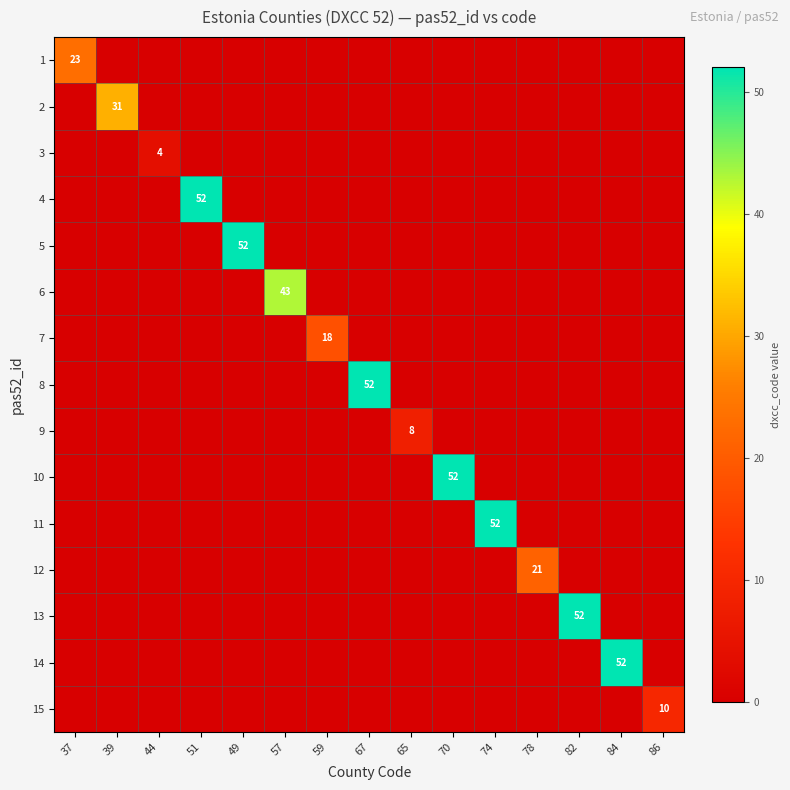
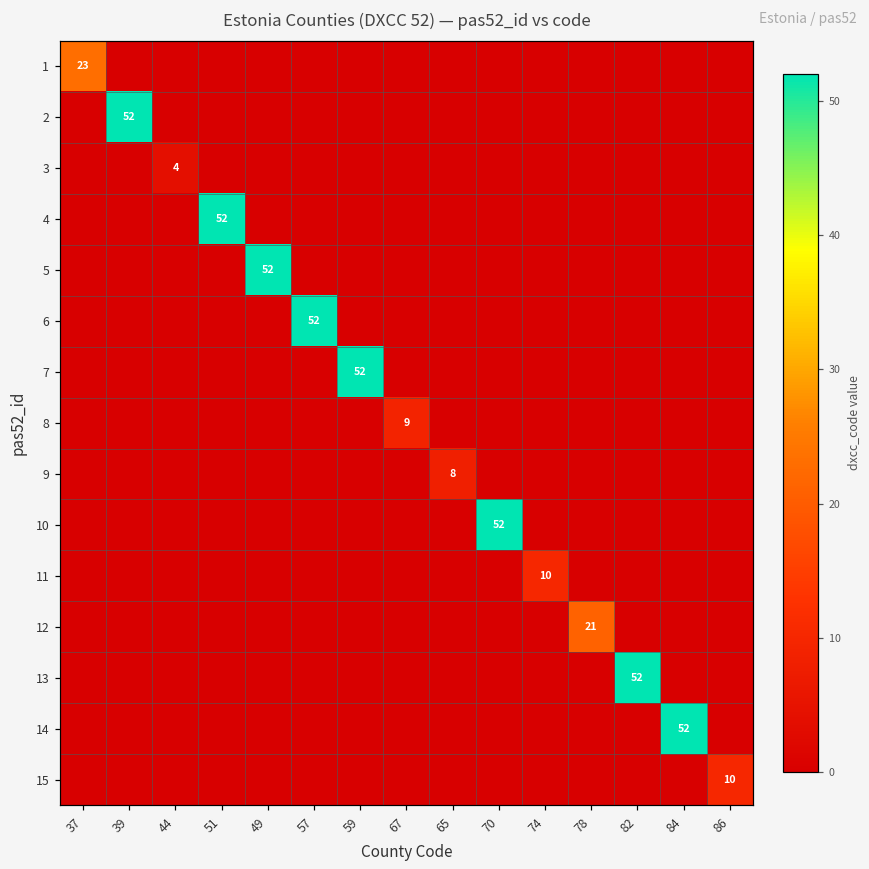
  {
    "1": {
      "37": 23
    },
    "2": {
-     "39": 31
+     "39": 52
    },
    "3": {
      "44": 4
    },
    "4": {
      "51": 52
    },
    "5": {
      "49": 52
    },
    "6": {
-     "57": 43
+     "57": 52
    },
    "7": {
-     "59": 18
+     "59": 52
    },
    "8": {
-     "67": 52
+     "67": 9
    },
    "9": {
      "65": 8
    },
    "10": {
      "70": 52
    },
    "11": {
-     "74": 52
+     "74": 10
    },
    "12": {
      "78": 21
    },
    "13": {
      "82": 52
    },
    "14": {
      "84": 52
    },
    "15": {
      "86": 10
    }
  }
